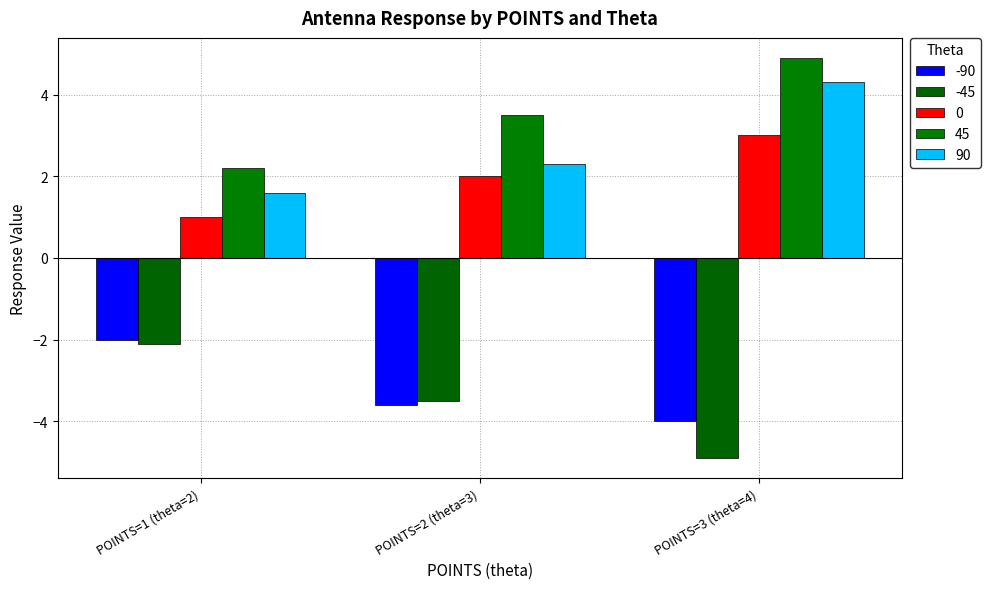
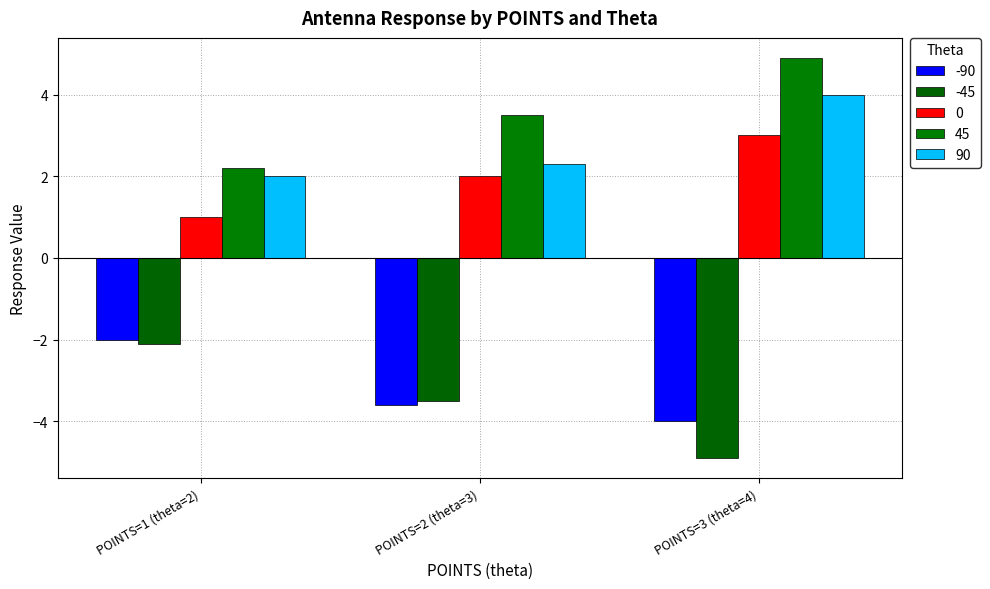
  {
    "-90": {
      "POINTS=1 (theta=2)": -2.0,
      "POINTS=2 (theta=3)": -3.6,
      "POINTS=3 (theta=4)": -4.0
    },
    "0": {
      "POINTS=1 (theta=2)": 1.0,
      "POINTS=2 (theta=3)": 2.0,
      "POINTS=3 (theta=4)": 3.0
    },
    "90": {
-     "POINTS=1 (theta=2)": 1.6,
+     "POINTS=1 (theta=2)": 2.0,
      "POINTS=2 (theta=3)": 2.3,
-     "POINTS=3 (theta=4)": 4.3
+     "POINTS=3 (theta=4)": 4.0
    }
  }
